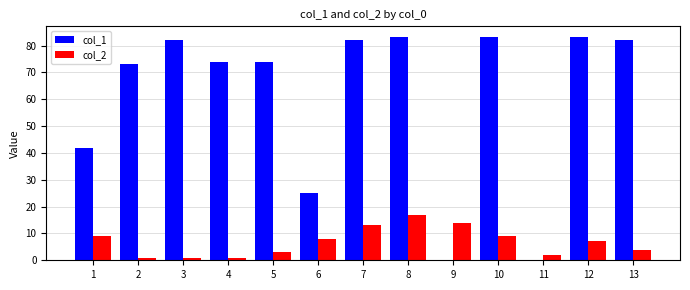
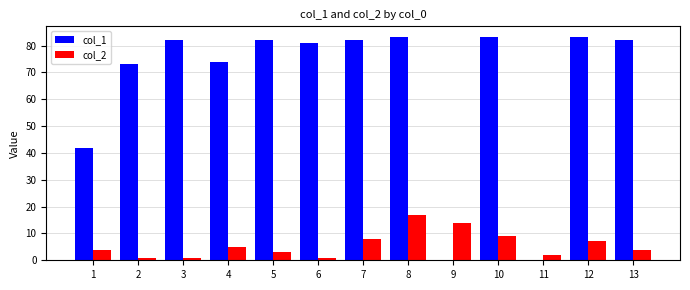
  {
    "col_1": {
      "1": 42,
      "2": 73,
      "3": 82,
      "4": 74,
-     "5": 74,
-     "6": 25,
+     "5": 82,
+     "6": 81,
      "7": 82,
      "8": 83,
      "9": 0,
      "10": 83,
      "11": 0,
      "12": 83,
      "13": 82
    },
    "col_2": {
-     "1": 9,
+     "1": 4,
      "2": 1,
      "3": 1,
-     "4": 1,
+     "4": 5,
      "5": 3,
-     "6": 8,
-     "7": 13,
+     "6": 1,
+     "7": 8,
      "8": 17,
      "9": 14,
      "10": 9,
      "11": 2,
      "12": 7,
      "13": 4
    }
  }
